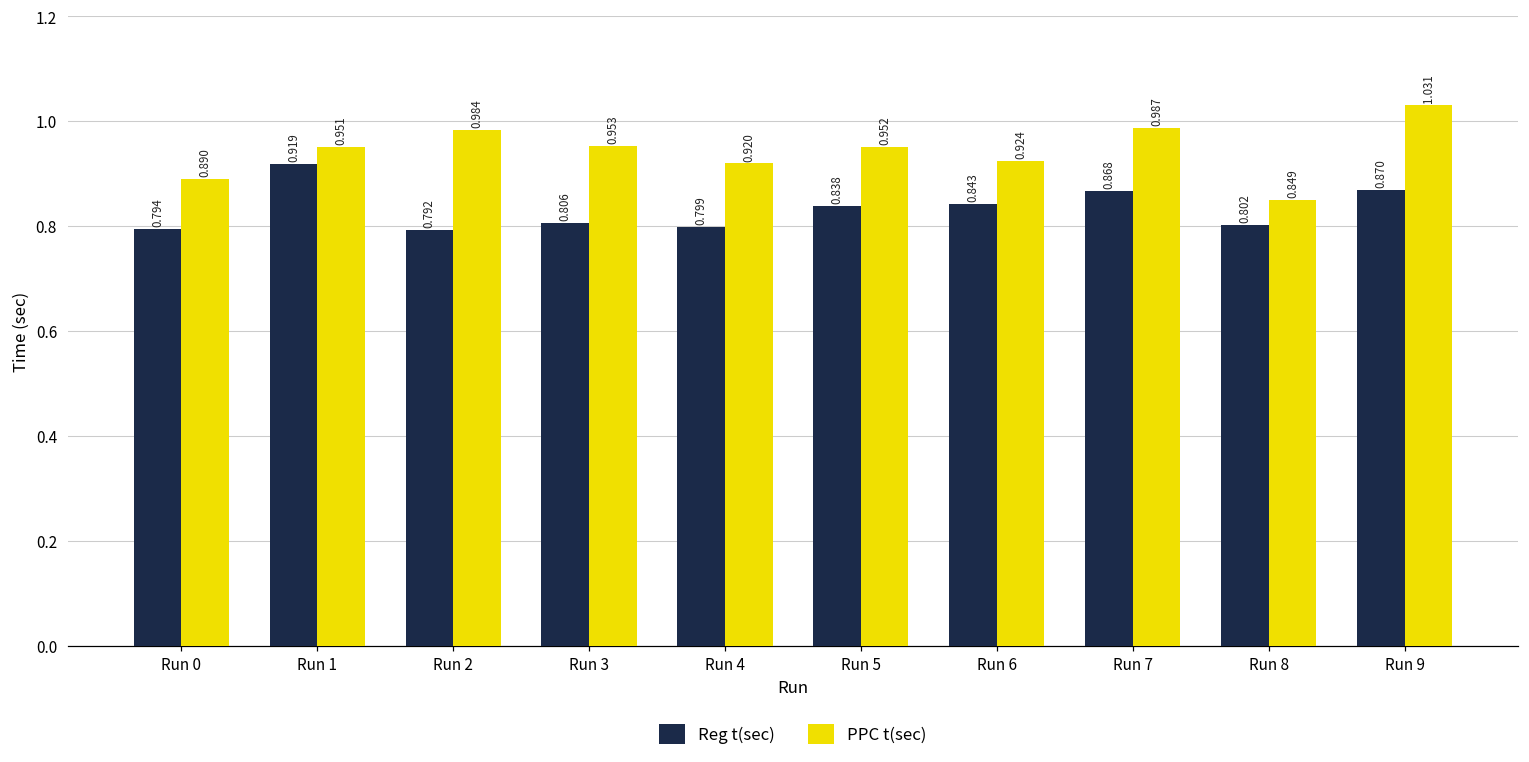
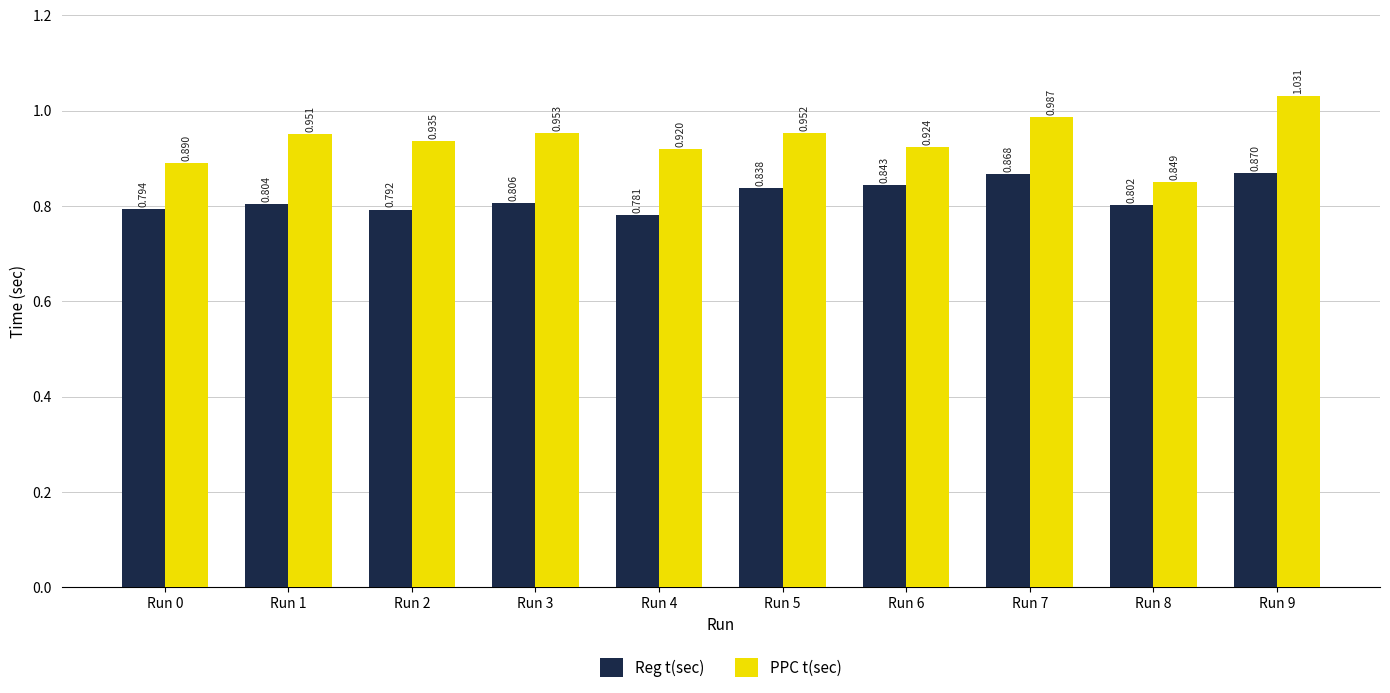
  {
    "Reg t(sec)": {
      "Run 0": 0.794,
-     "Run 1": 0.919,
+     "Run 1": 0.804,
      "Run 2": 0.792,
      "Run 3": 0.806,
-     "Run 4": 0.799,
+     "Run 4": 0.781,
      "Run 5": 0.838,
      "Run 6": 0.843,
      "Run 7": 0.868,
      "Run 8": 0.802,
      "Run 9": 0.870
    },
    "PPC t(sec)": {
      "Run 0": 0.890,
      "Run 1": 0.951,
-     "Run 2": 0.984,
+     "Run 2": 0.935,
      "Run 3": 0.953,
      "Run 4": 0.920,
      "Run 5": 0.952,
      "Run 6": 0.924,
      "Run 7": 0.987,
      "Run 8": 0.849,
      "Run 9": 1.031
    }
  }
